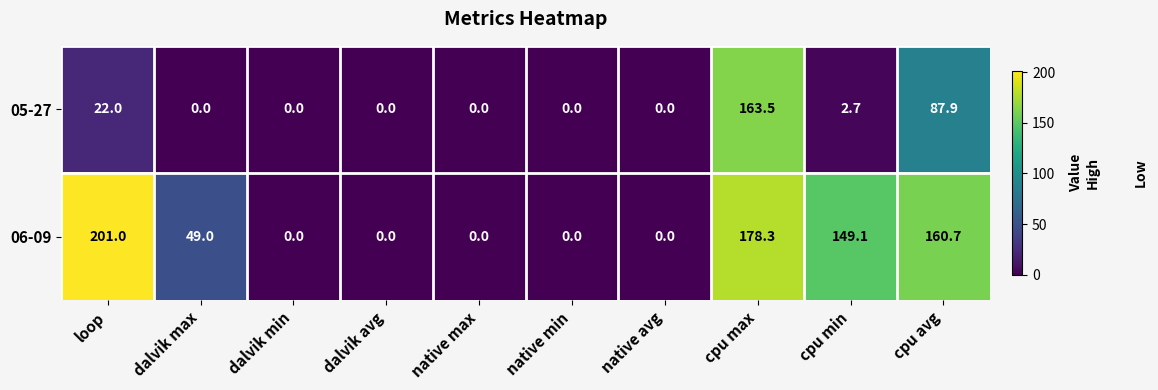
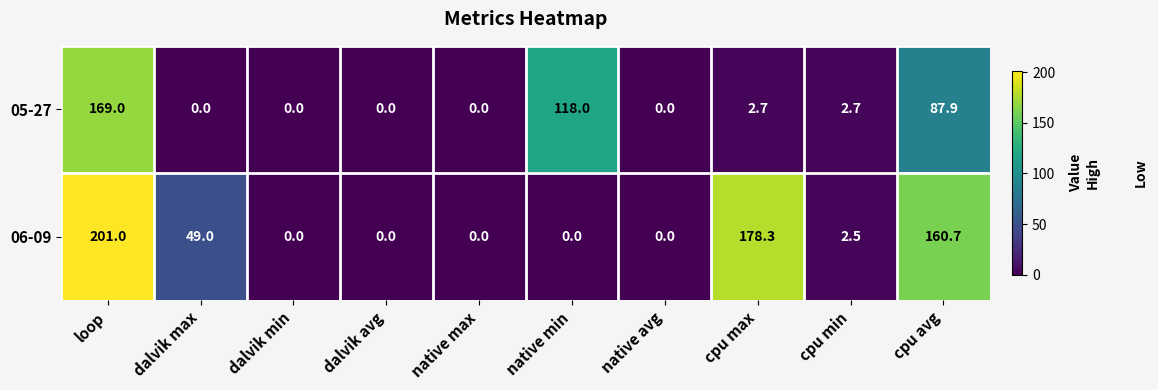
  {
    "05-27": {
-     "loop": 22.0,
+     "loop": 169.0,
      "dalvik max": 0.0,
      "dalvik min": 0.0,
      "dalvik avg": 0.0,
      "native max": 0.0,
-     "native min": 0.0,
+     "native min": 118.0,
      "native avg": 0.0,
-     "cpu max": 163.5,
+     "cpu max": 2.7,
      "cpu min": 2.7,
      "cpu avg": 87.9
    },
    "06-09": {
      "loop": 201.0,
      "dalvik max": 49.0,
      "dalvik min": 0.0,
      "dalvik avg": 0.0,
      "native max": 0.0,
      "native min": 0.0,
      "native avg": 0.0,
      "cpu max": 178.3,
-     "cpu min": 149.1,
+     "cpu min": 2.5,
      "cpu avg": 160.7
    }
  }
